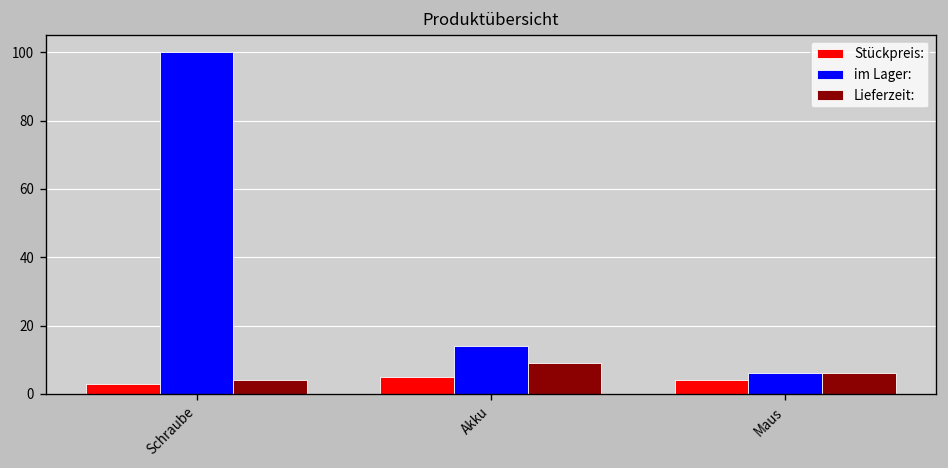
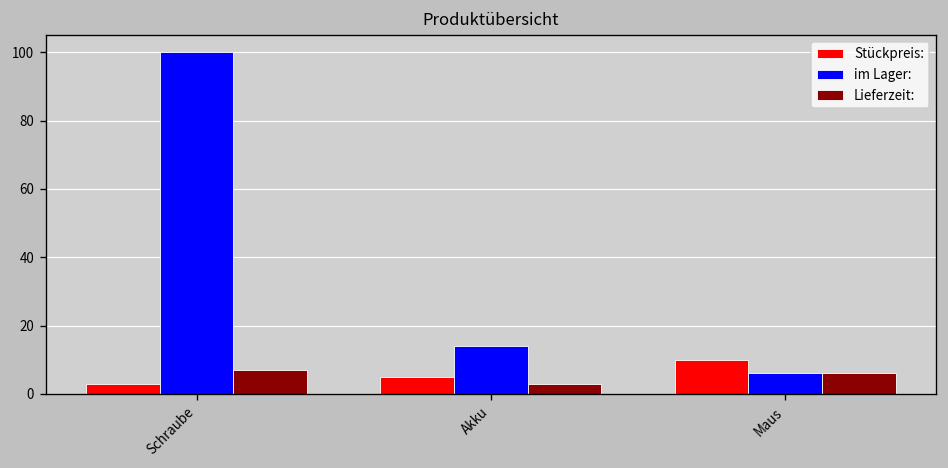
  {
    "Stückpreis:": {
      "Schraube": 3,
      "Akku": 5,
-     "Maus": 4
+     "Maus": 10
    },
    "im Lager:": {
      "Schraube": 100,
      "Akku": 14,
      "Maus": 6
    },
    "Lieferzeit:": {
-     "Schraube": 4,
-     "Akku": 9,
+     "Schraube": 7,
+     "Akku": 3,
      "Maus": 6
    }
  }
